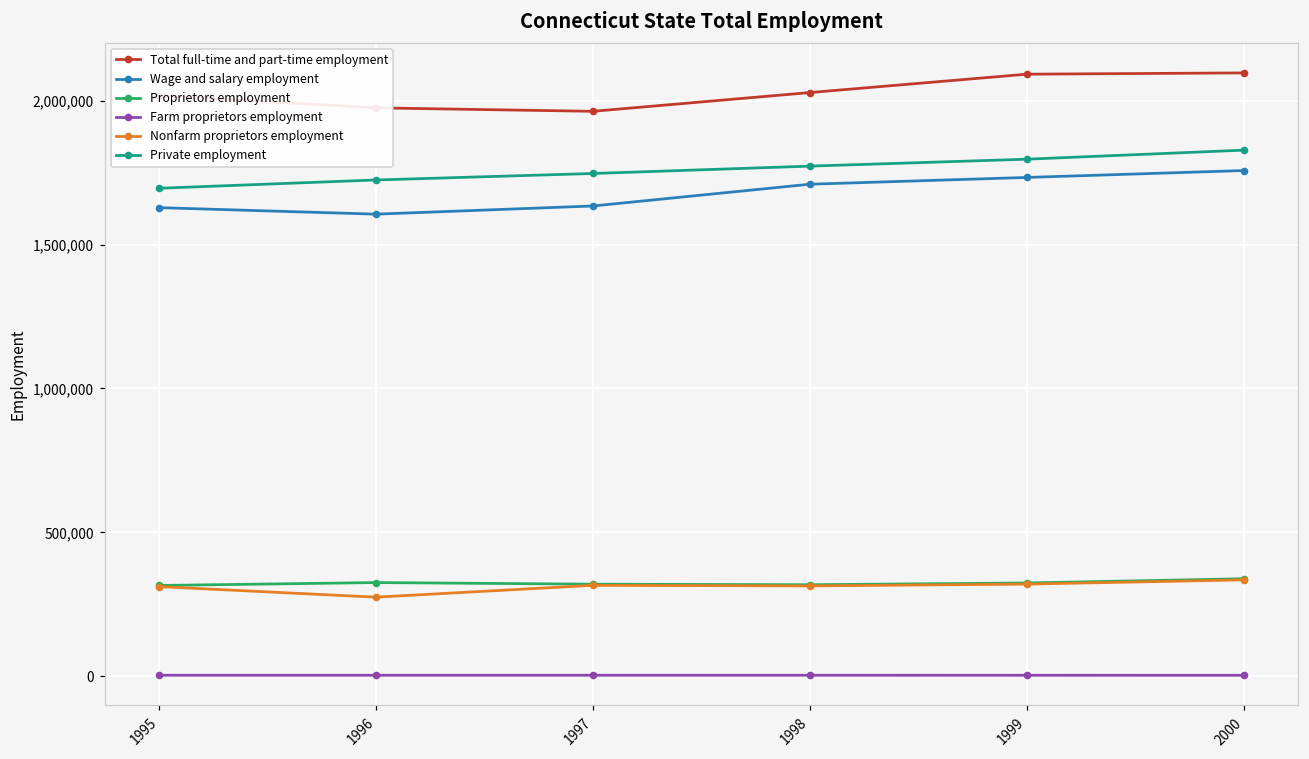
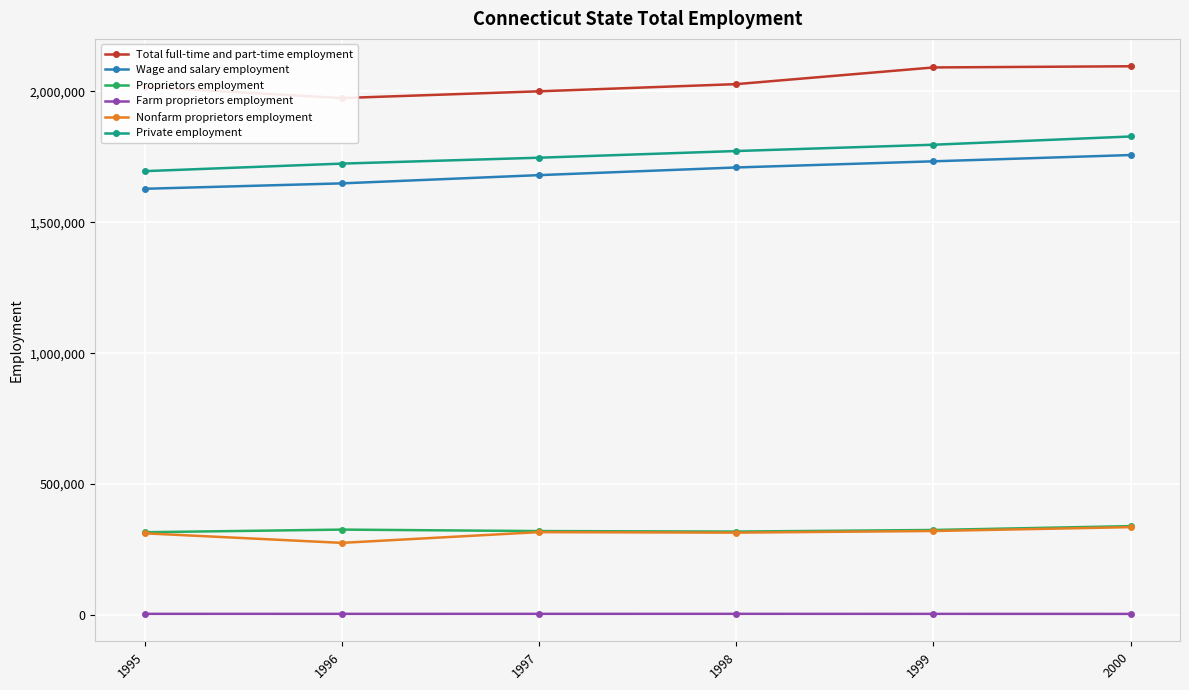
  {
    "Total full-time and part-time employment": {
-     "1997": "1,960,000",
+     "1997": "2,000,000",
      "1998": "2,030,000",
      "1999": "2,090,000",
      "2000": "2,100,000"
    },
    "Wage and salary employment": {
      "1995": "1,630,000",
-     "1996": "1,610,000",
-     "1997": "1,630,000",
+     "1996": "1,650,000",
+     "1997": "1,680,000",
      "1998": "1,710,000",
      "1999": "1,730,000",
      "2000": "1,760,000"
    },
    "Farm proprietors employment": {
      "1995": "0",
      "1996": "0",
      "1997": "0",
      "1998": "0",
      "1999": "0",
      "2000": "0"
    },
    "Nonfarm proprietors employment": {
      "1996": "280,000"
    }
  }
